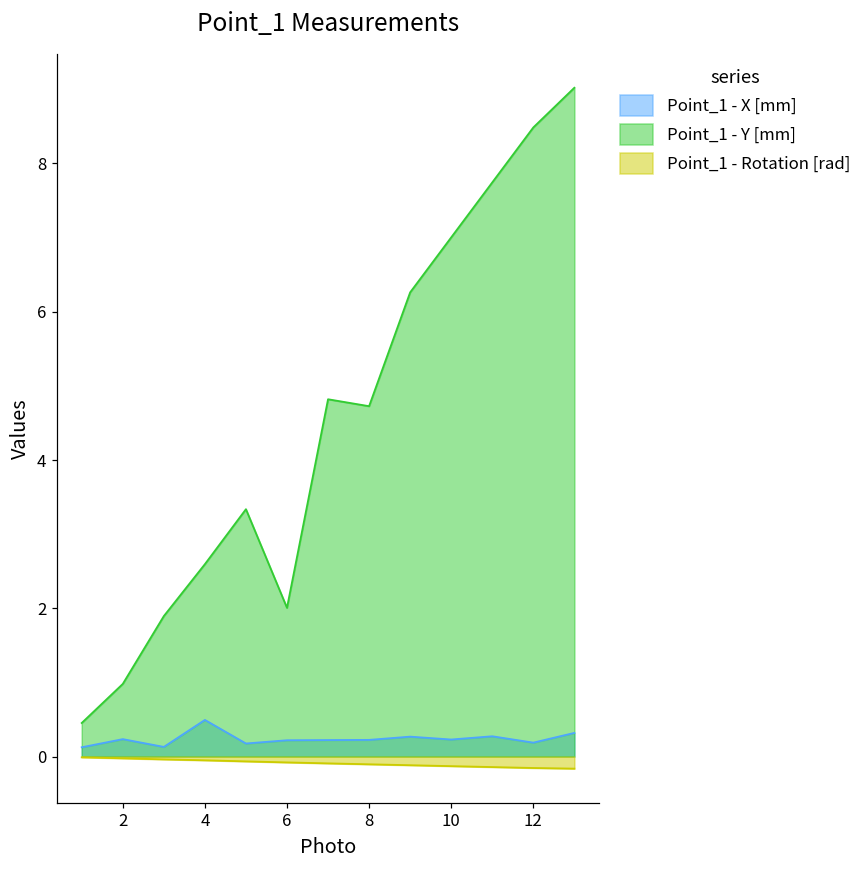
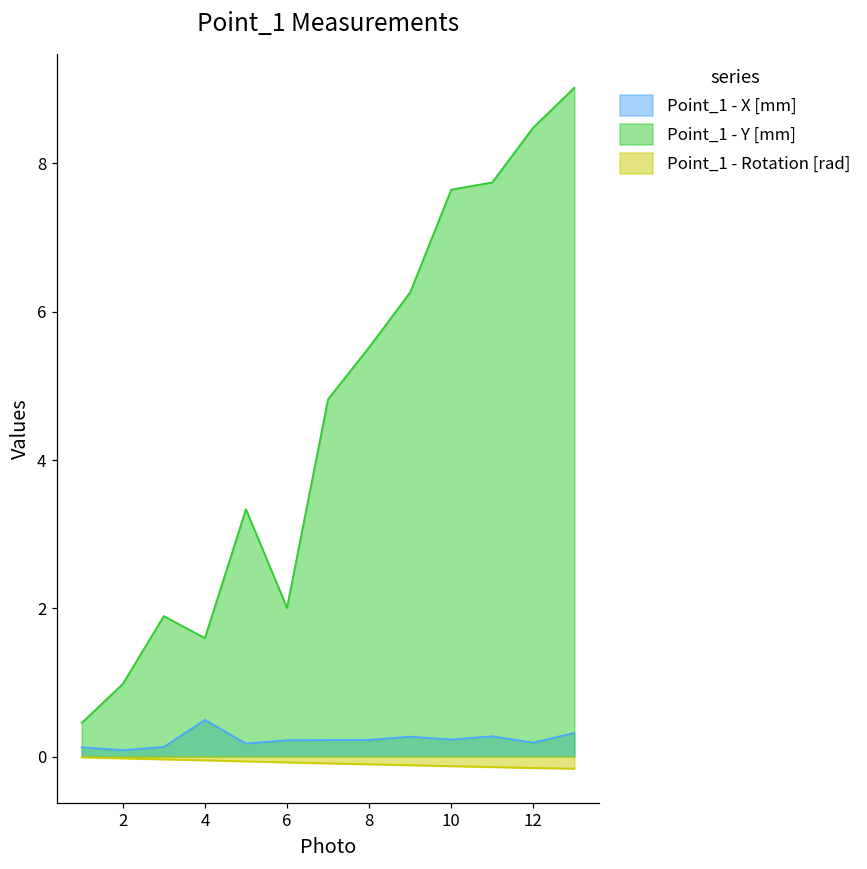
  {
    "Point_1 - X [mm]": {
-     "2": 0.2,
+     "2": 0.1,
      "4": 0.5,
      "6": 0.2,
      "8": 0.2,
      "10": 0.2,
      "12": 0.2
    },
    "Point_1 - Y [mm]": {
      "2": 1.0,
-     "4": 2.6,
+     "4": 1.6,
      "6": 2.0,
-     "8": 4.7,
-     "10": 7.0,
+     "8": 5.5,
+     "10": 7.6,
      "12": 8.5
    }
  }
